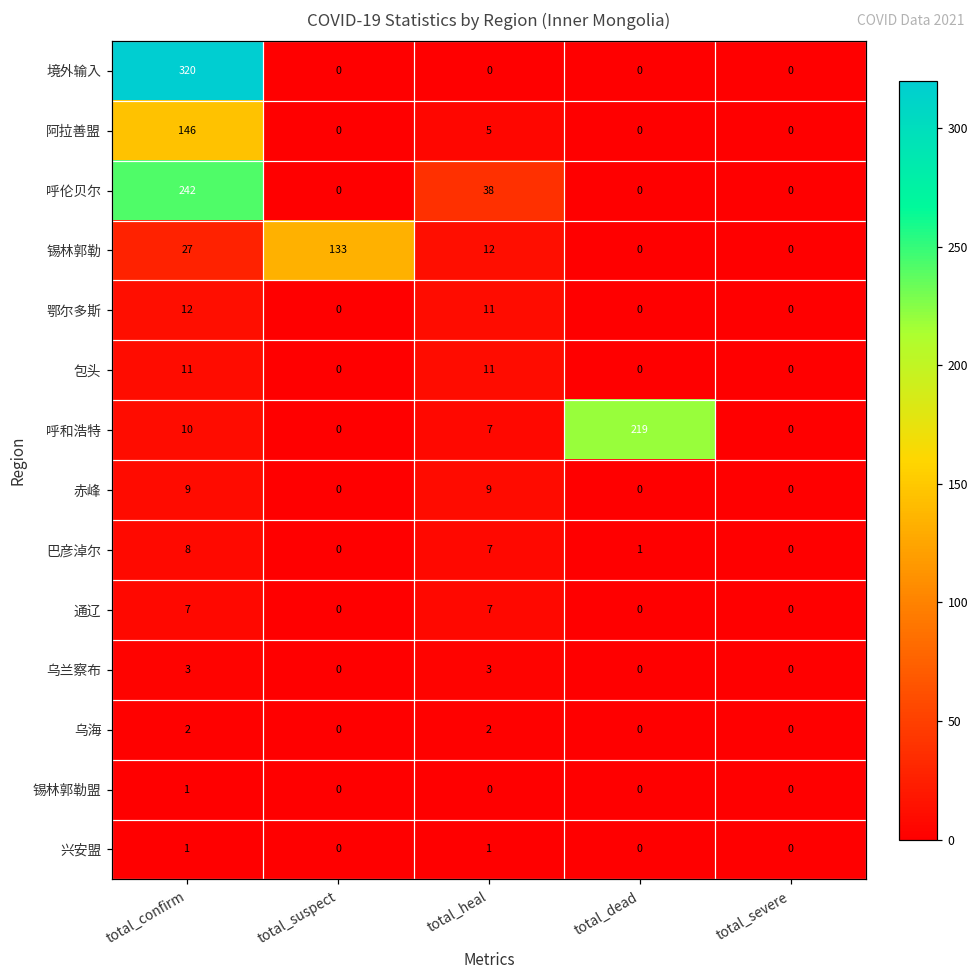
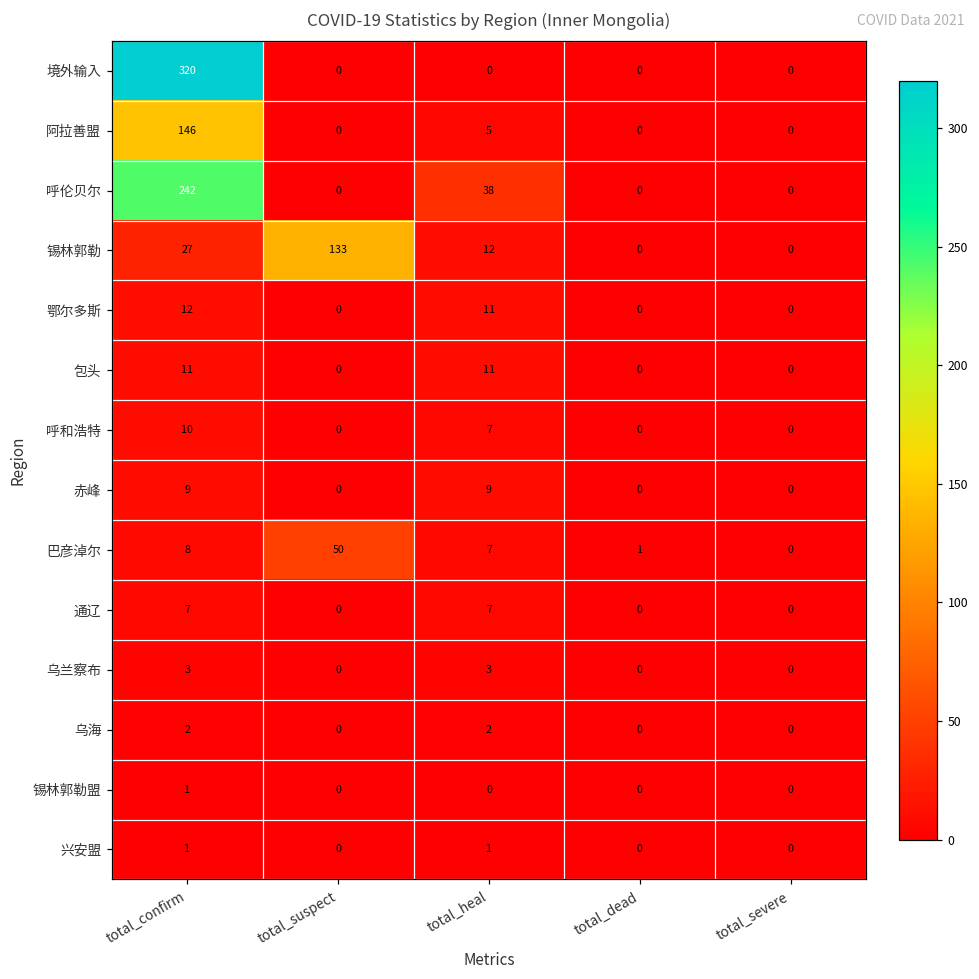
  {
    "境外输入": {
      "total_confirm": 320,
      "total_suspect": 0,
      "total_heal": 0,
      "total_dead": 0,
      "total_severe": 0
    },
    "阿拉善盟": {
      "total_confirm": 146,
      "total_suspect": 0,
      "total_heal": 5,
      "total_dead": 0,
      "total_severe": 0
    },
    "呼伦贝尔": {
      "total_confirm": 242,
      "total_suspect": 0,
      "total_heal": 38,
      "total_dead": 0,
      "total_severe": 0
    },
    "锡林郭勒": {
      "total_confirm": 27,
      "total_suspect": 133,
      "total_heal": 12,
      "total_dead": 0,
      "total_severe": 0
    },
    "鄂尔多斯": {
      "total_confirm": 12,
      "total_suspect": 0,
      "total_heal": 11,
      "total_dead": 0,
      "total_severe": 0
    },
    "包头": {
      "total_confirm": 11,
      "total_suspect": 0,
      "total_heal": 11,
      "total_dead": 0,
      "total_severe": 0
    },
    "呼和浩特": {
      "total_confirm": 10,
      "total_suspect": 0,
      "total_heal": 7,
-     "total_dead": 219,
+     "total_dead": 0,
      "total_severe": 0
    },
    "赤峰": {
      "total_confirm": 9,
      "total_suspect": 0,
      "total_heal": 9,
      "total_dead": 0,
      "total_severe": 0
    },
    "巴彦淖尔": {
      "total_confirm": 8,
-     "total_suspect": 0,
+     "total_suspect": 50,
      "total_heal": 7,
      "total_dead": 1,
      "total_severe": 0
    },
    "通辽": {
      "total_confirm": 7,
      "total_suspect": 0,
      "total_heal": 7,
      "total_dead": 0,
      "total_severe": 0
    },
    "乌兰察布": {
      "total_confirm": 3,
      "total_suspect": 0,
      "total_heal": 3,
      "total_dead": 0,
      "total_severe": 0
    },
    "乌海": {
      "total_confirm": 2,
      "total_suspect": 0,
      "total_heal": 2,
      "total_dead": 0,
      "total_severe": 0
    },
    "锡林郭勒盟": {
      "total_confirm": 1,
      "total_suspect": 0,
      "total_heal": 0,
      "total_dead": 0,
      "total_severe": 0
    },
    "兴安盟": {
      "total_confirm": 1,
      "total_suspect": 0,
      "total_heal": 1,
      "total_dead": 0,
      "total_severe": 0
    }
  }
